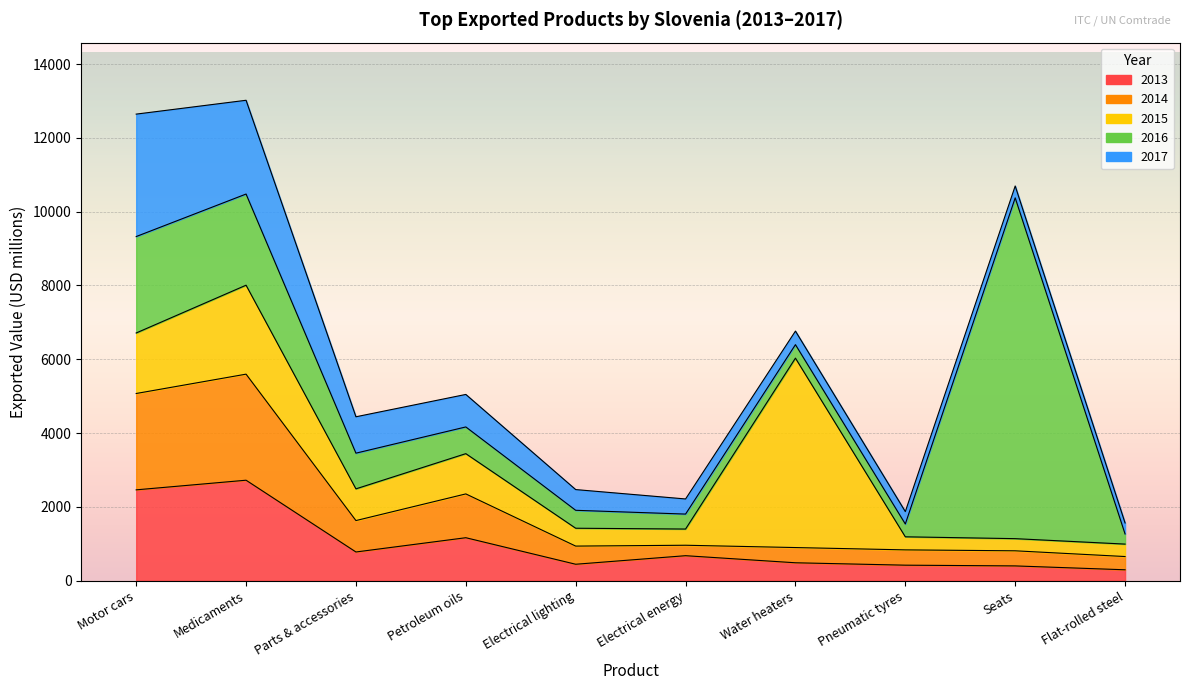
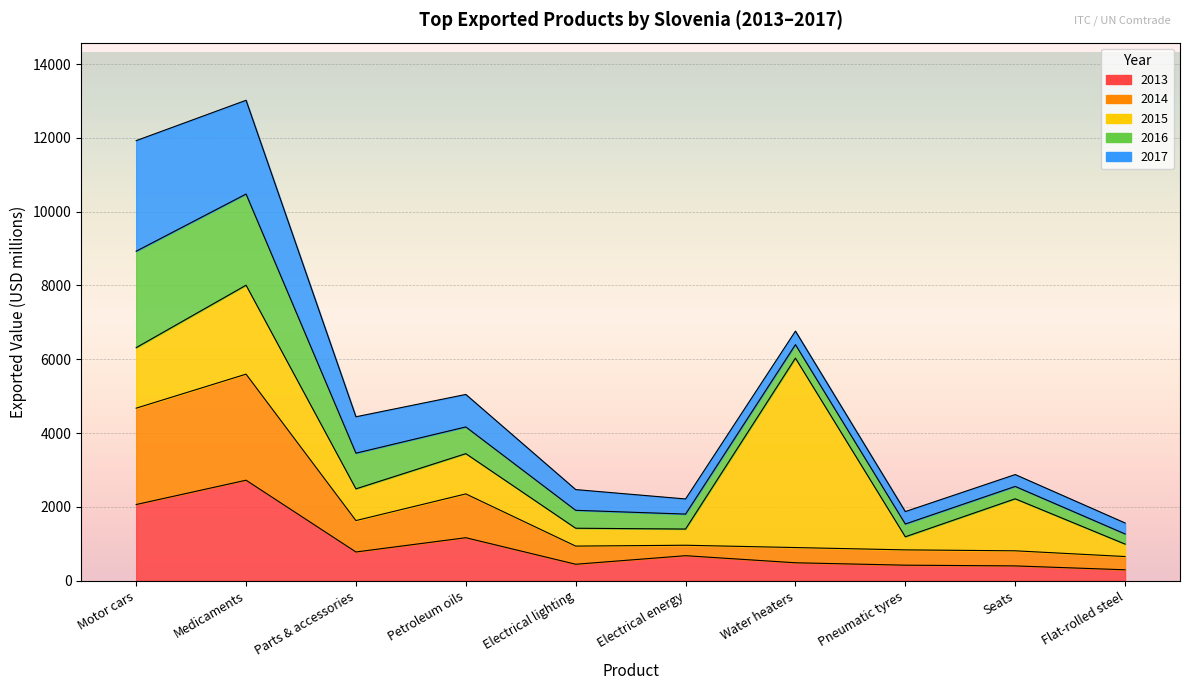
  {
    "2013": {
-     "Motor cars": 2500,
+     "Motor cars": 2100,
      "Medicaments": 2700,
      "Parts & accessories": 800,
      "Petroleum oils": 1200,
      "Electrical lighting": 400,
      "Electrical energy": 700,
      "Water heaters": 500,
      "Pneumatic tyres": 400,
      "Seats": 400,
      "Flat-rolled steel": 300
    },
    "2014": {
      "Motor cars": 2600,
      "Medicaments": 2900,
      "Parts & accessories": 900,
      "Petroleum oils": 1200,
      "Electrical lighting": 500,
      "Electrical energy": 300,
      "Water heaters": 400,
      "Pneumatic tyres": 400,
      "Seats": 400,
      "Flat-rolled steel": 400
    },
    "2015": {
      "Motor cars": 1600,
      "Medicaments": 2400,
      "Parts & accessories": 900,
      "Petroleum oils": 1100,
      "Electrical lighting": 500,
      "Electrical energy": 400,
      "Water heaters": 5100,
      "Pneumatic tyres": 400,
-     "Seats": 300,
+     "Seats": 1400,
      "Flat-rolled steel": 300
    },
    "2016": {
      "Motor cars": 2600,
      "Medicaments": 2500,
      "Parts & accessories": 1000,
      "Petroleum oils": 700,
      "Electrical lighting": 500,
      "Electrical energy": 400,
      "Water heaters": 400,
      "Pneumatic tyres": 300,
-     "Seats": 9200,
+     "Seats": 300,
      "Flat-rolled steel": 300
    },
    "2017": {
-     "Motor cars": 3300,
+     "Motor cars": 3000,
      "Medicaments": 2500,
      "Parts & accessories": 1000,
      "Petroleum oils": 900,
      "Electrical lighting": 600,
      "Electrical energy": 400,
      "Water heaters": 400,
      "Pneumatic tyres": 300,
      "Seats": 300,
      "Flat-rolled steel": 300
    }
  }
